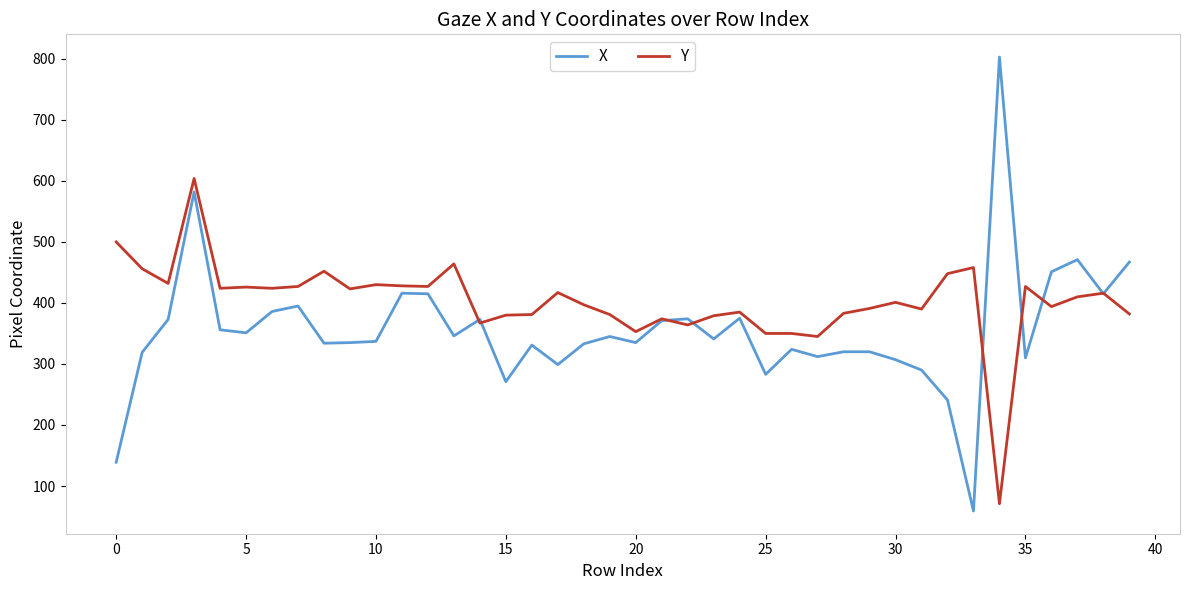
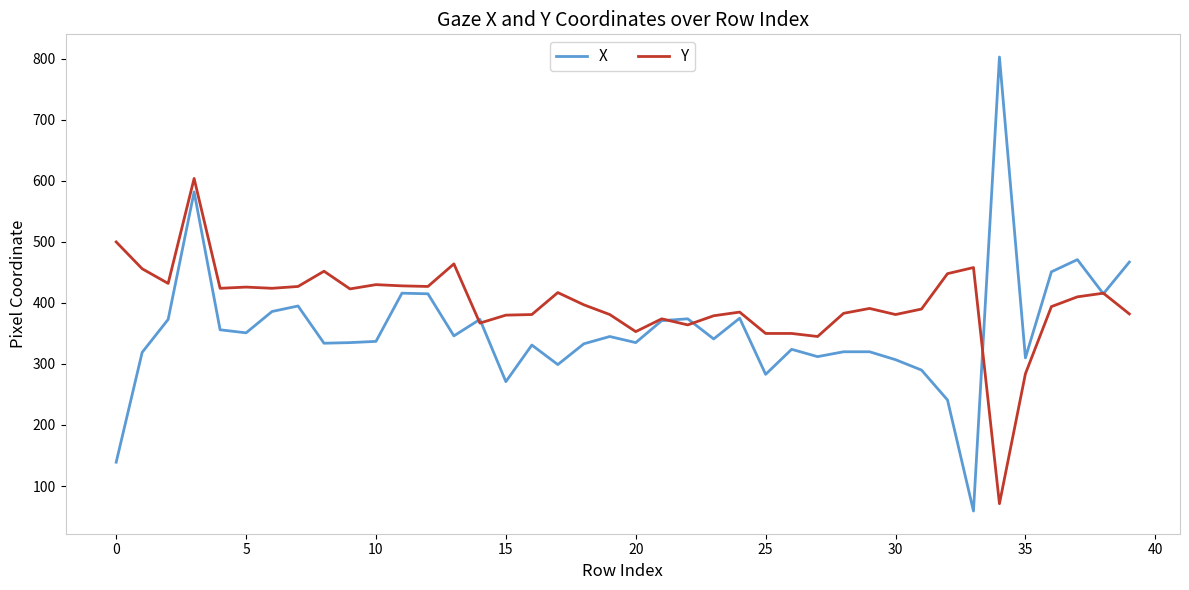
  {
    "X": {
      "0": 140,
      "5": 350,
      "10": 340,
      "15": 270,
      "20": 340,
      "25": 280,
      "30": 310,
      "35": 310
    },
    "Y": {
      "0": 500,
      "5": 430,
      "10": 430,
      "15": 380,
      "20": 350,
      "25": 350,
-     "30": 400,
-     "35": 430
+     "30": 380,
+     "35": 280
    }
  }
